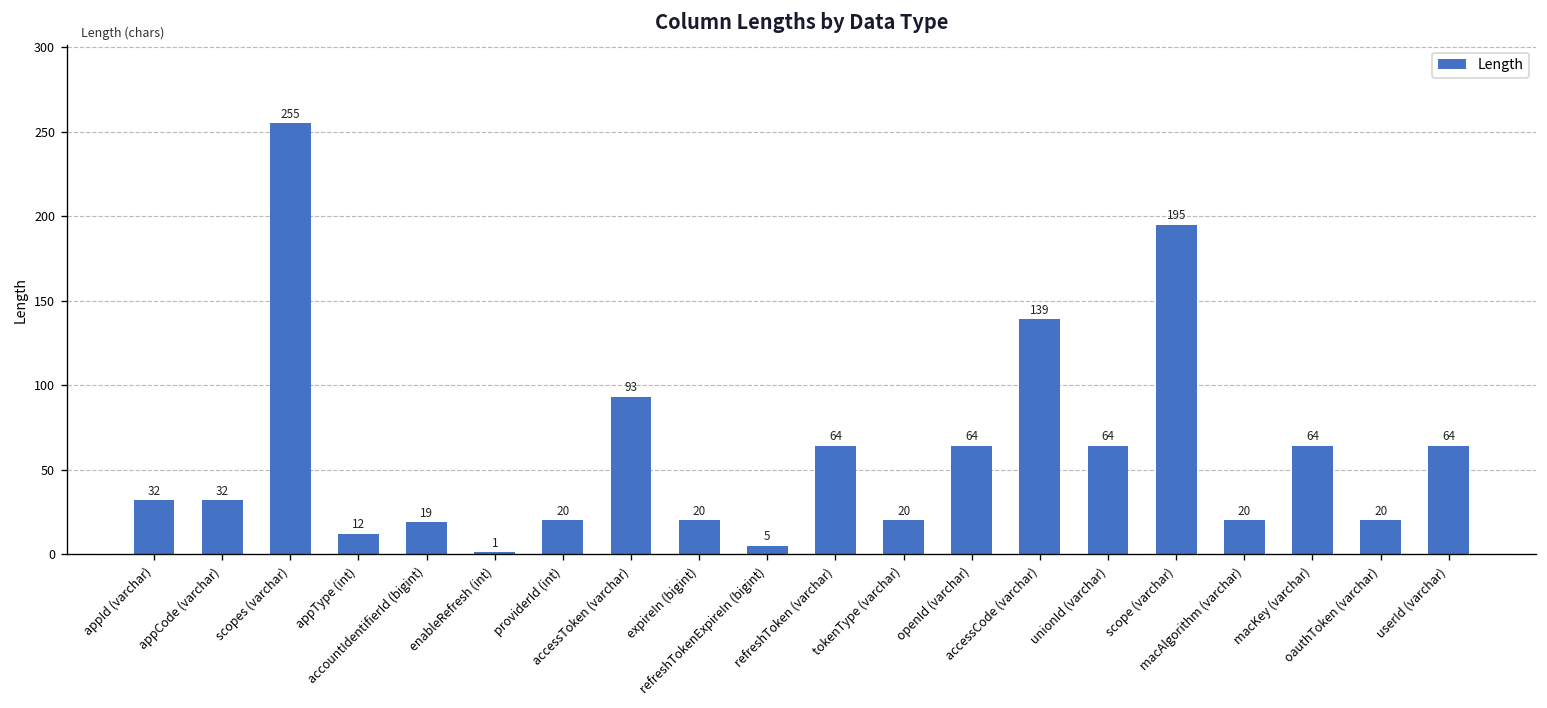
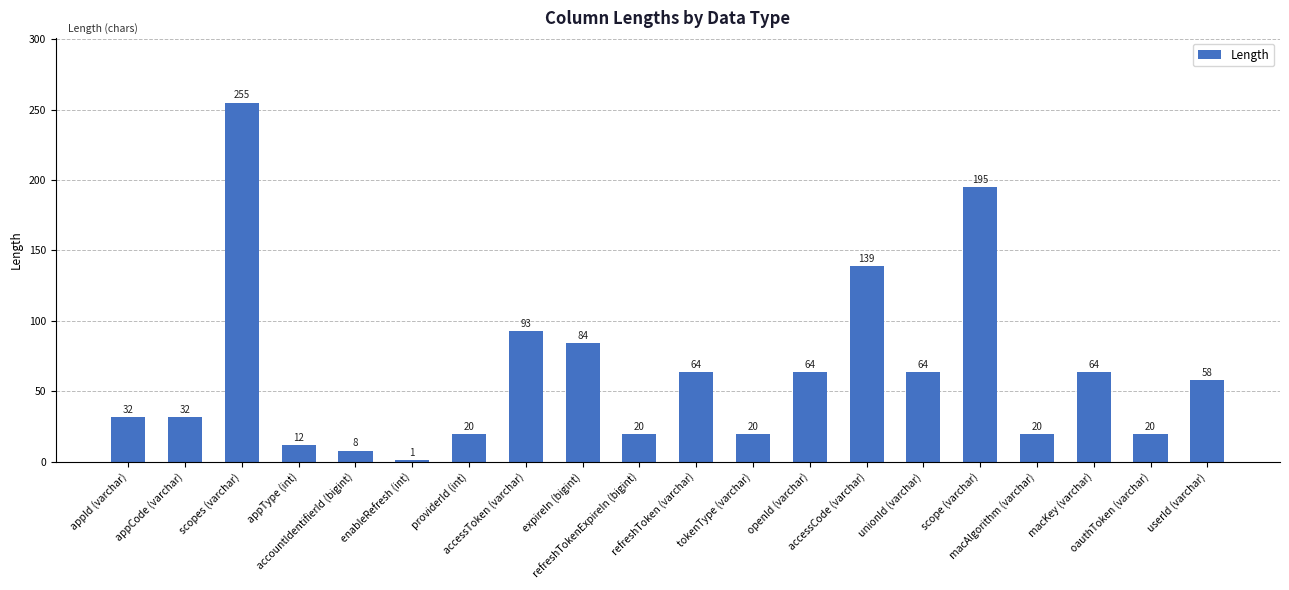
  {
    "appId (varchar)": 32,
    "appCode (varchar)": 32,
    "scopes (varchar)": 255,
    "appType (int)": 12,
-   "accountIdentifierId (bigint)": 19,
+   "accountIdentifierId (bigint)": 8,
    "enableRefresh (int)": 1,
    "providerId (int)": 20,
    "accessToken (varchar)": 93,
-   "expireIn (bigint)": 20,
-   "refreshTokenExpireIn (bigint)": 5,
+   "expireIn (bigint)": 84,
+   "refreshTokenExpireIn (bigint)": 20,
    "refreshToken (varchar)": 64,
    "tokenType (varchar)": 20,
    "openId (varchar)": 64,
    "accessCode (varchar)": 139,
    "unionId (varchar)": 64,
    "scope (varchar)": 195,
    "macAlgorithm (varchar)": 20,
    "macKey (varchar)": 64,
    "oauthToken (varchar)": 20,
-   "userId (varchar)": 64
+   "userId (varchar)": 58
  }
